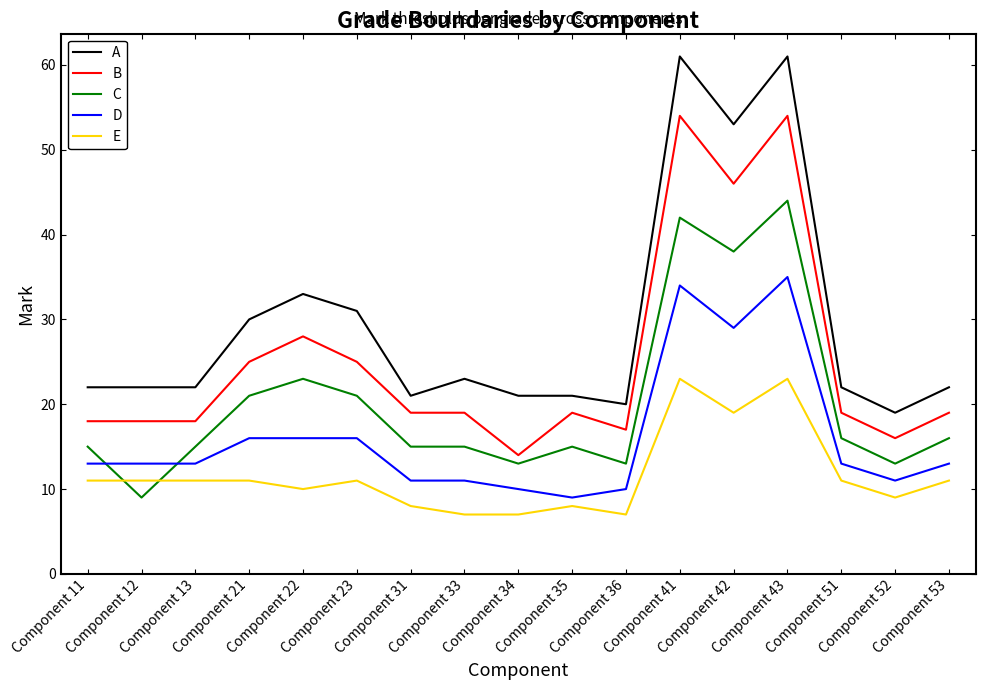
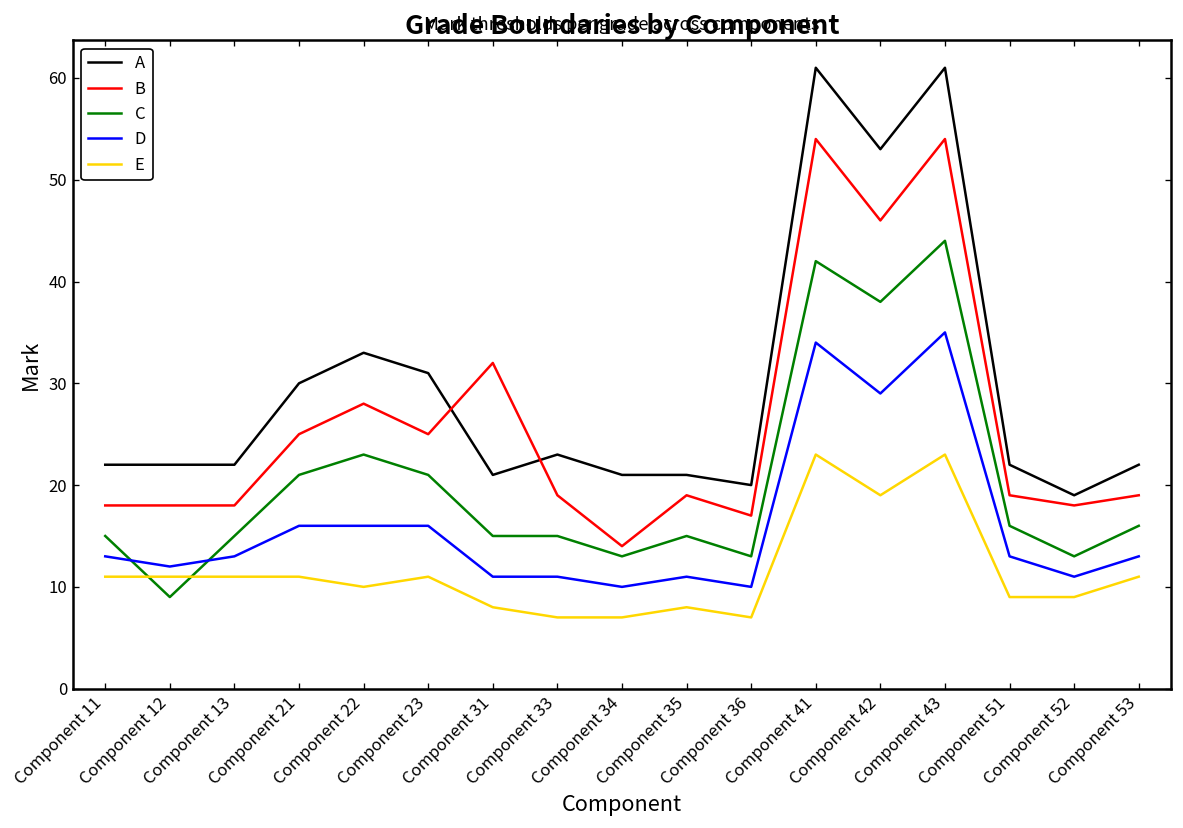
  {
    "A": {
      "Component 11": 22,
      "Component 12": 22,
      "Component 13": 22,
      "Component 21": 30,
      "Component 22": 33,
      "Component 23": 31,
      "Component 31": 21,
      "Component 33": 23,
      "Component 34": 21,
      "Component 35": 21,
      "Component 36": 20,
      "Component 41": 61,
      "Component 42": 53,
      "Component 43": 61,
      "Component 51": 22,
      "Component 52": 19,
      "Component 53": 22
    },
    "B": {
      "Component 11": 18,
      "Component 12": 18,
      "Component 13": 18,
      "Component 21": 25,
      "Component 22": 28,
      "Component 23": 25,
-     "Component 31": 19,
+     "Component 31": 32,
      "Component 33": 19,
      "Component 34": 14,
      "Component 35": 19,
      "Component 36": 17,
      "Component 41": 54,
      "Component 42": 46,
      "Component 43": 54,
      "Component 51": 19,
-     "Component 52": 16,
+     "Component 52": 18,
      "Component 53": 19
    },
    "C": {
      "Component 11": 15,
      "Component 12": 9,
      "Component 13": 15,
      "Component 21": 21,
      "Component 22": 23,
      "Component 23": 21,
      "Component 31": 15,
      "Component 33": 15,
      "Component 34": 13,
      "Component 35": 15,
      "Component 36": 13,
      "Component 41": 42,
      "Component 42": 38,
      "Component 43": 44,
      "Component 51": 16,
      "Component 52": 13,
      "Component 53": 16
    },
    "D": {
      "Component 11": 13,
-     "Component 12": 13,
+     "Component 12": 12,
      "Component 13": 13,
      "Component 21": 16,
      "Component 22": 16,
      "Component 23": 16,
      "Component 31": 11,
      "Component 33": 11,
      "Component 34": 10,
-     "Component 35": 9,
+     "Component 35": 11,
      "Component 36": 10,
      "Component 41": 34,
      "Component 42": 29,
      "Component 43": 35,
      "Component 51": 13,
      "Component 52": 11,
      "Component 53": 13
    },
    "E": {
      "Component 11": 11,
      "Component 12": 11,
      "Component 13": 11,
      "Component 21": 11,
      "Component 22": 10,
      "Component 23": 11,
      "Component 31": 8,
      "Component 33": 7,
      "Component 34": 7,
      "Component 35": 8,
      "Component 36": 7,
      "Component 41": 23,
      "Component 42": 19,
      "Component 43": 23,
-     "Component 51": 11,
+     "Component 51": 9,
      "Component 52": 9,
      "Component 53": 11
    }
  }
